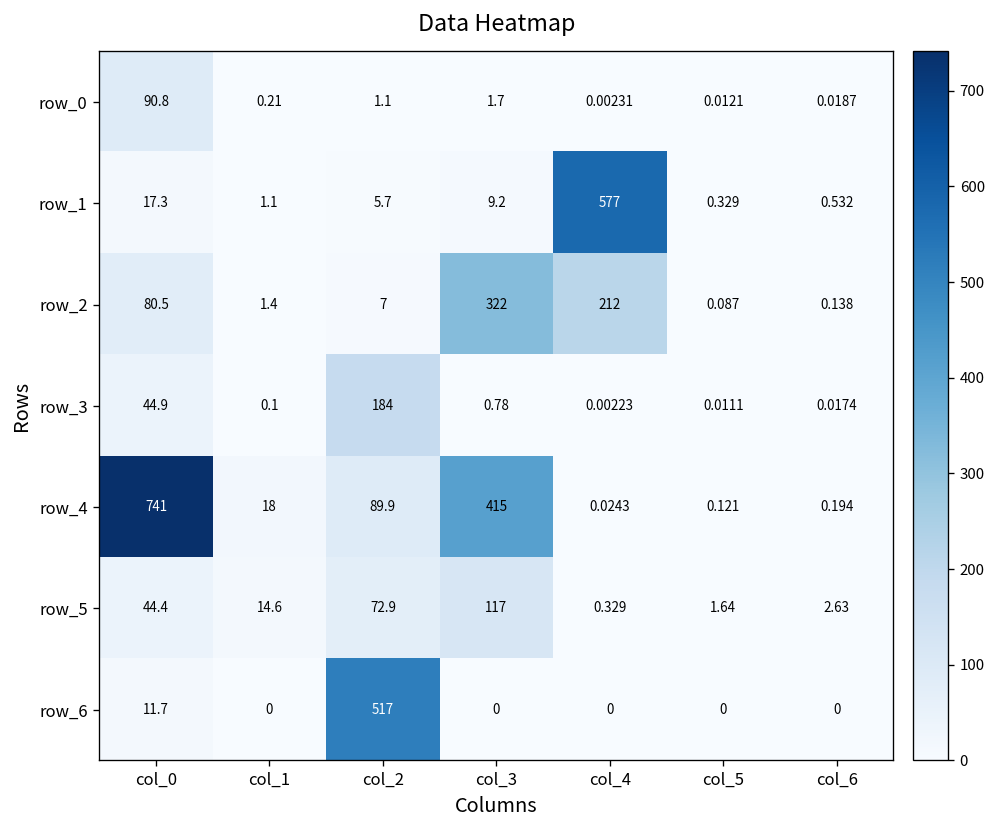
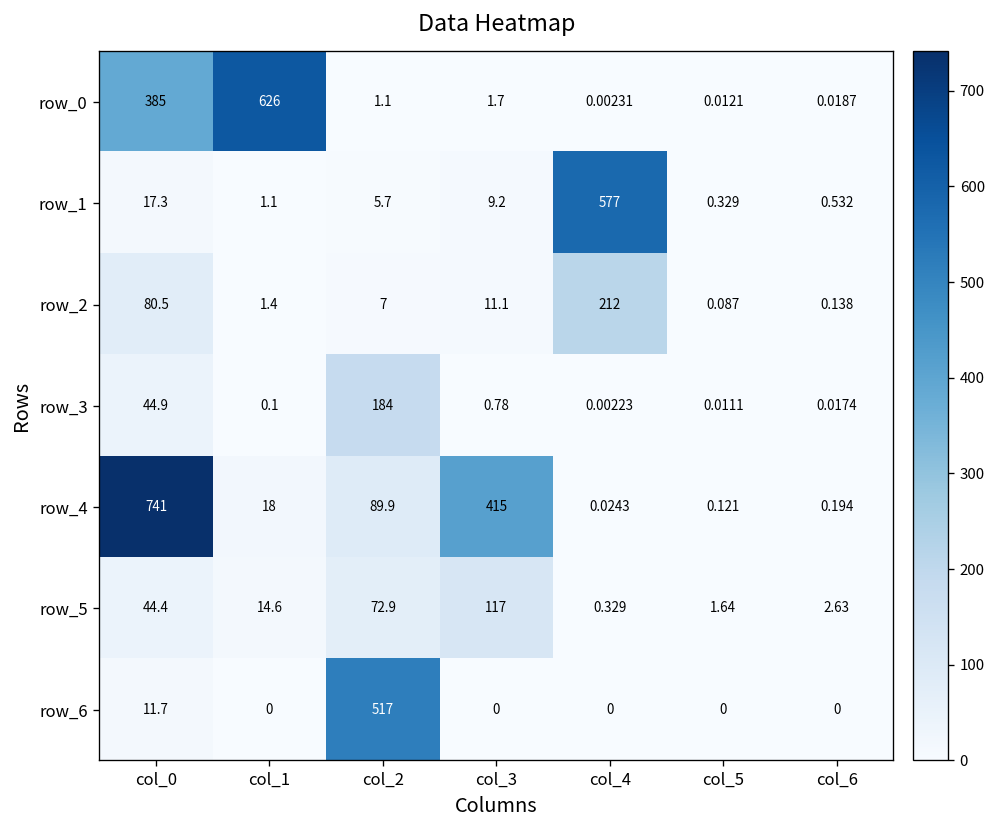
  {
    "row_0": {
-     "col_0": 90.8,
-     "col_1": 0.21,
+     "col_0": 385,
+     "col_1": 626,
      "col_2": 1.1,
      "col_3": 1.7,
      "col_4": 0.00231,
      "col_5": 0.0121,
      "col_6": 0.0187
    },
    "row_1": {
      "col_0": 17.3,
      "col_1": 1.1,
      "col_2": 5.7,
      "col_3": 9.2,
      "col_4": 577,
      "col_5": 0.329,
      "col_6": 0.532
    },
    "row_2": {
      "col_0": 80.5,
      "col_1": 1.4,
      "col_2": 7,
-     "col_3": 322,
+     "col_3": 11.1,
      "col_4": 212,
      "col_5": 0.087,
      "col_6": 0.138
    },
    "row_3": {
      "col_0": 44.9,
      "col_1": 0.1,
      "col_2": 184,
      "col_3": 0.78,
      "col_4": 0.00223,
      "col_5": 0.0111,
      "col_6": 0.0174
    },
    "row_4": {
      "col_0": 741,
      "col_1": 18,
      "col_2": 89.9,
      "col_3": 415,
      "col_4": 0.0243,
      "col_5": 0.121,
      "col_6": 0.194
    },
    "row_5": {
      "col_0": 44.4,
      "col_1": 14.6,
      "col_2": 72.9,
      "col_3": 117,
      "col_4": 0.329,
      "col_5": 1.64,
      "col_6": 2.63
    },
    "row_6": {
      "col_0": 11.7,
      "col_1": 0,
      "col_2": 517,
      "col_3": 0,
      "col_4": 0,
      "col_5": 0,
      "col_6": 0
    }
  }
